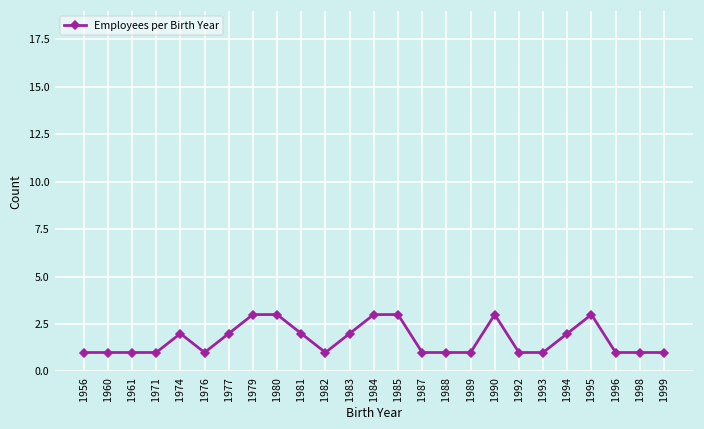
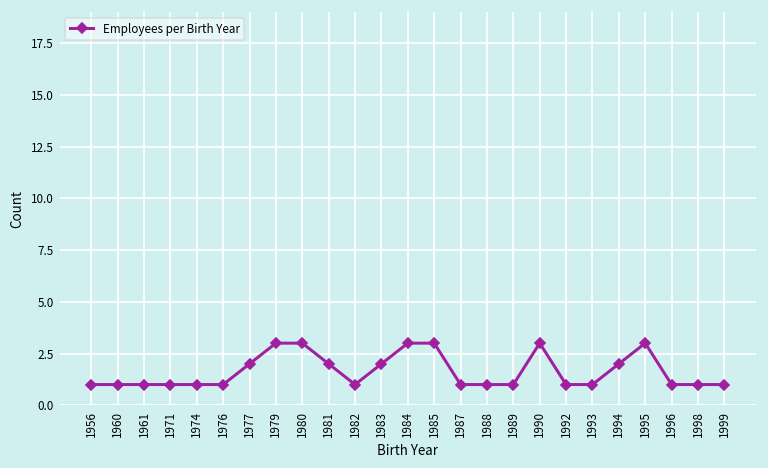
  {
    "1956": 1,
    "1960": 1,
    "1961": 1,
    "1971": 1,
-   "1974": 2,
+   "1974": 1,
    "1976": 1,
    "1977": 2,
    "1979": 3,
    "1980": 3,
    "1981": 2,
    "1982": 1,
    "1983": 2,
    "1984": 3,
    "1985": 3,
    "1987": 1,
    "1988": 1,
    "1989": 1,
    "1990": 3,
    "1992": 1,
    "1993": 1,
    "1994": 2,
    "1995": 3,
    "1996": 1,
    "1998": 1,
    "1999": 1
  }
